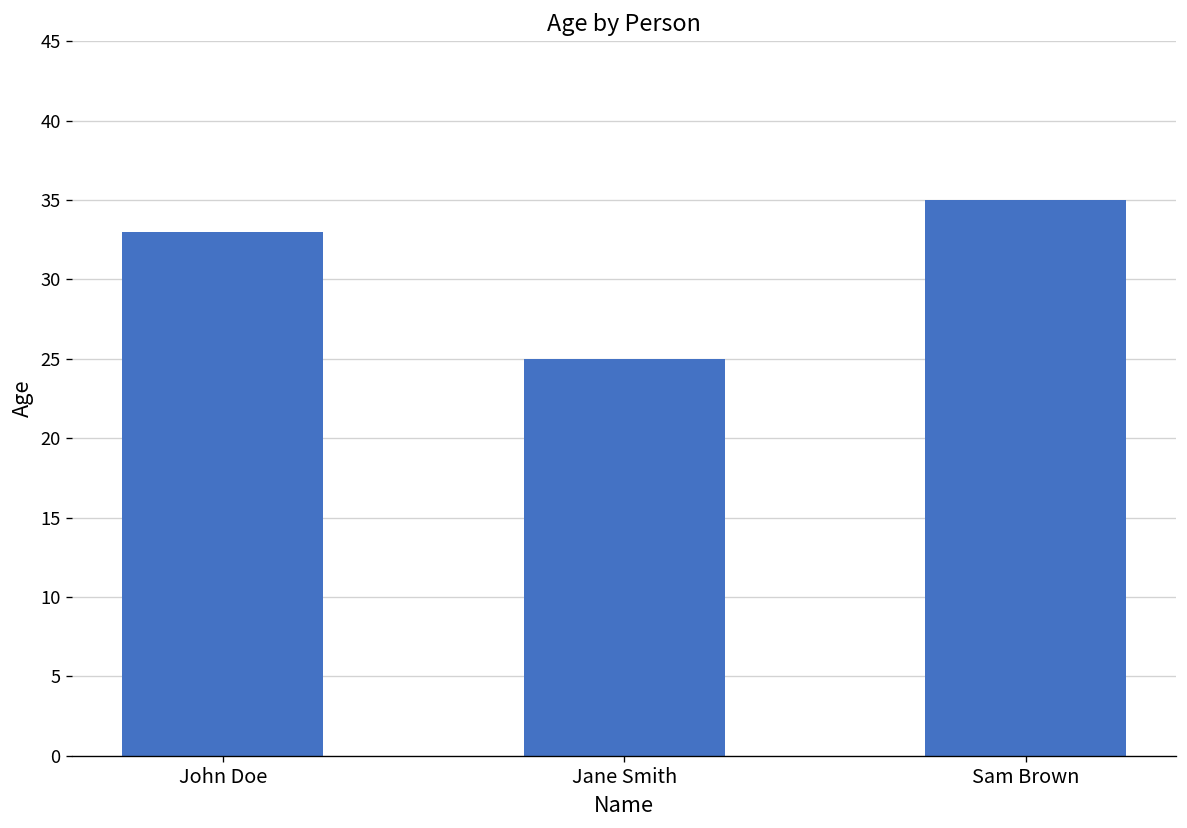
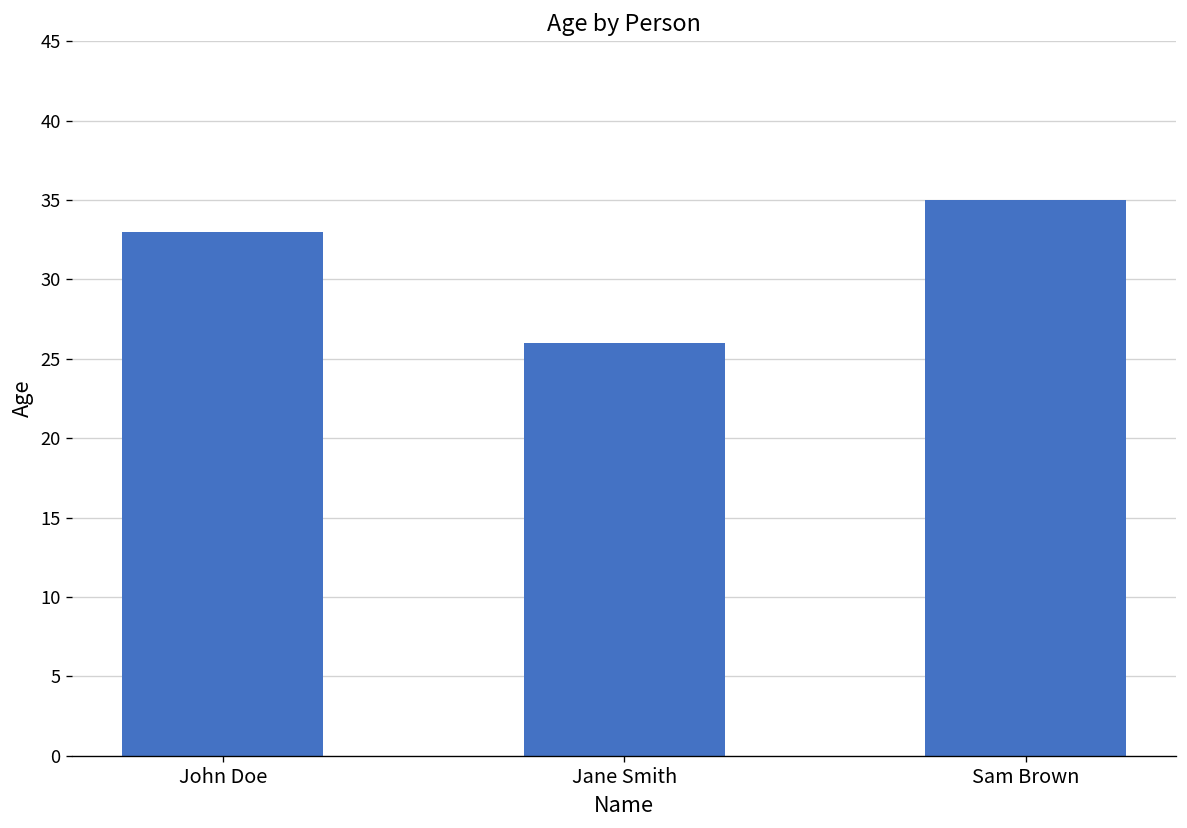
  {
    "John Doe": 33,
-   "Jane Smith": 25,
+   "Jane Smith": 26,
    "Sam Brown": 35
  }
